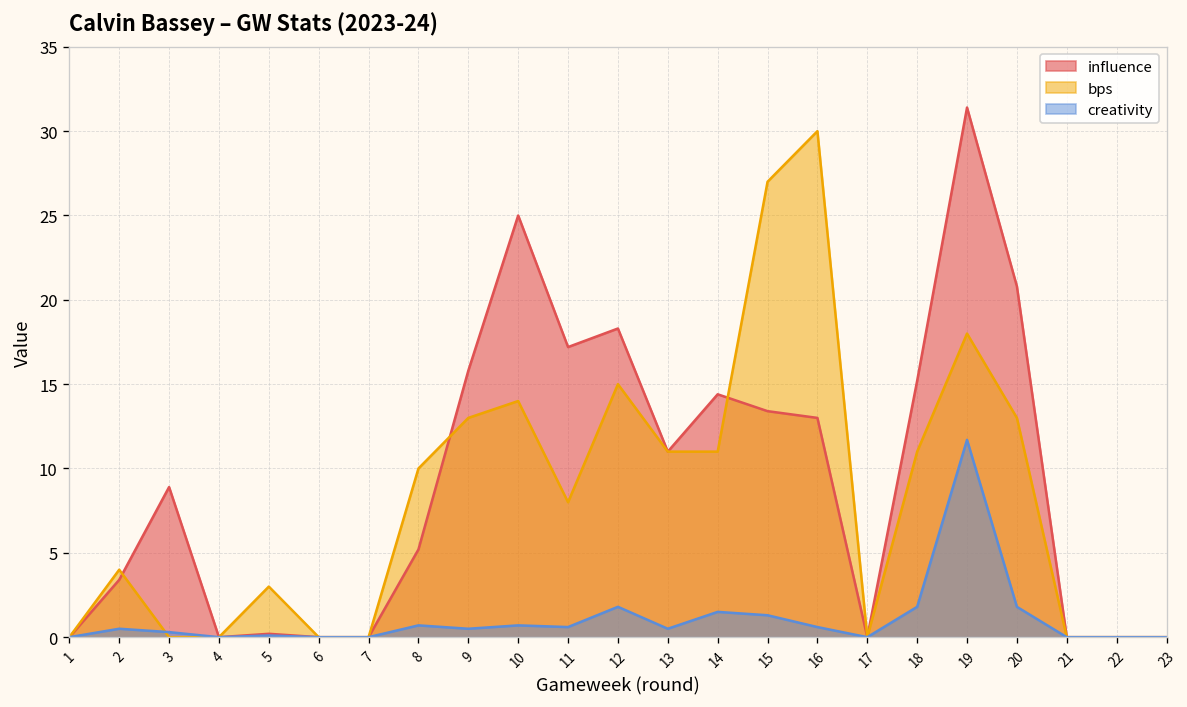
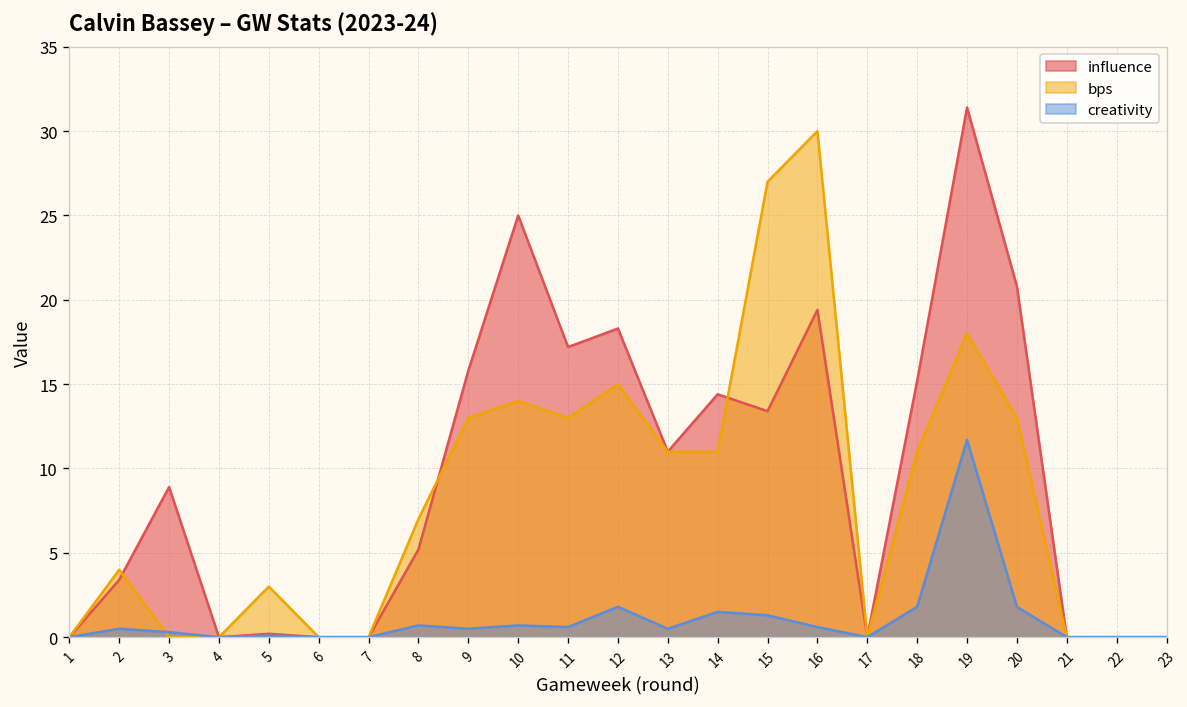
  {
    "influence": {
      "2": 3.4,
      "3": 8.9,
      "8": 5.2,
      "9": 15.8,
      "10": 25.0,
      "11": 17.2,
      "12": 18.3,
      "14": 14.4,
      "15": 13.4,
-     "16": 13.0,
+     "16": 19.4,
      "18": 15.2,
      "19": 31.4,
      "20": 20.8
    },
    "bps": {
      "2": 4,
      "3": 0,
      "5": 3,
-     "8": 10,
+     "8": 7,
      "9": 13,
      "10": 14,
-     "11": 8,
+     "11": 13,
      "12": 15,
      "14": 11,
      "15": 27,
      "16": 30,
      "18": 11,
      "19": 18,
      "20": 13
    },
    "creativity": {
      "2": 0.5,
      "3": 0.3,
      "8": 0.7,
      "9": 0.5,
      "10": 0.7,
      "11": 0.6,
      "12": 1.8,
      "13": 0.5,
      "14": 1.5,
      "15": 1.3,
      "16": 0.6,
      "18": 1.8,
      "19": 11.7,
      "20": 1.8
    }
  }
